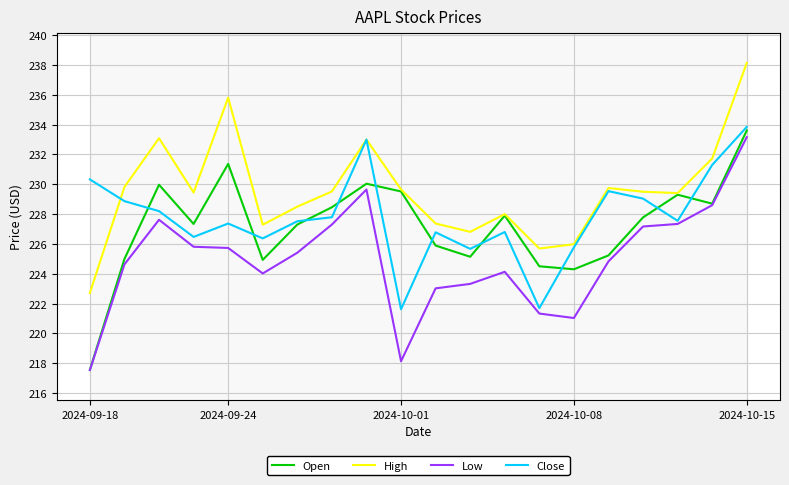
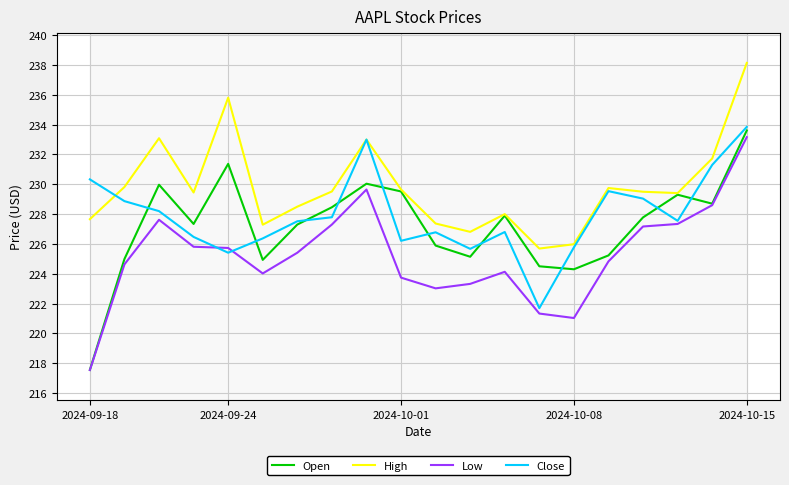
  {
    "Open": {
      "2024-09-24": 231.4,
      "2024-10-08": 224.3,
      "2024-10-15": 233.6
    },
    "High": {
-     "2024-09-18": 222.7,
+     "2024-09-18": 227.7,
      "2024-09-24": 235.8,
      "2024-10-08": 226.0,
      "2024-10-15": 238.1
    },
    "Low": {
      "2024-09-24": 225.7,
-     "2024-10-01": 218.1,
+     "2024-10-01": 223.7,
      "2024-10-08": 221.0,
      "2024-10-15": 233.2
    },
    "Close": {
      "2024-09-18": 230.3,
-     "2024-09-24": 227.4,
-     "2024-10-01": 221.6,
+     "2024-09-24": 225.4,
+     "2024-10-01": 226.2,
      "2024-10-08": 225.8,
      "2024-10-15": 233.9
    }
  }
